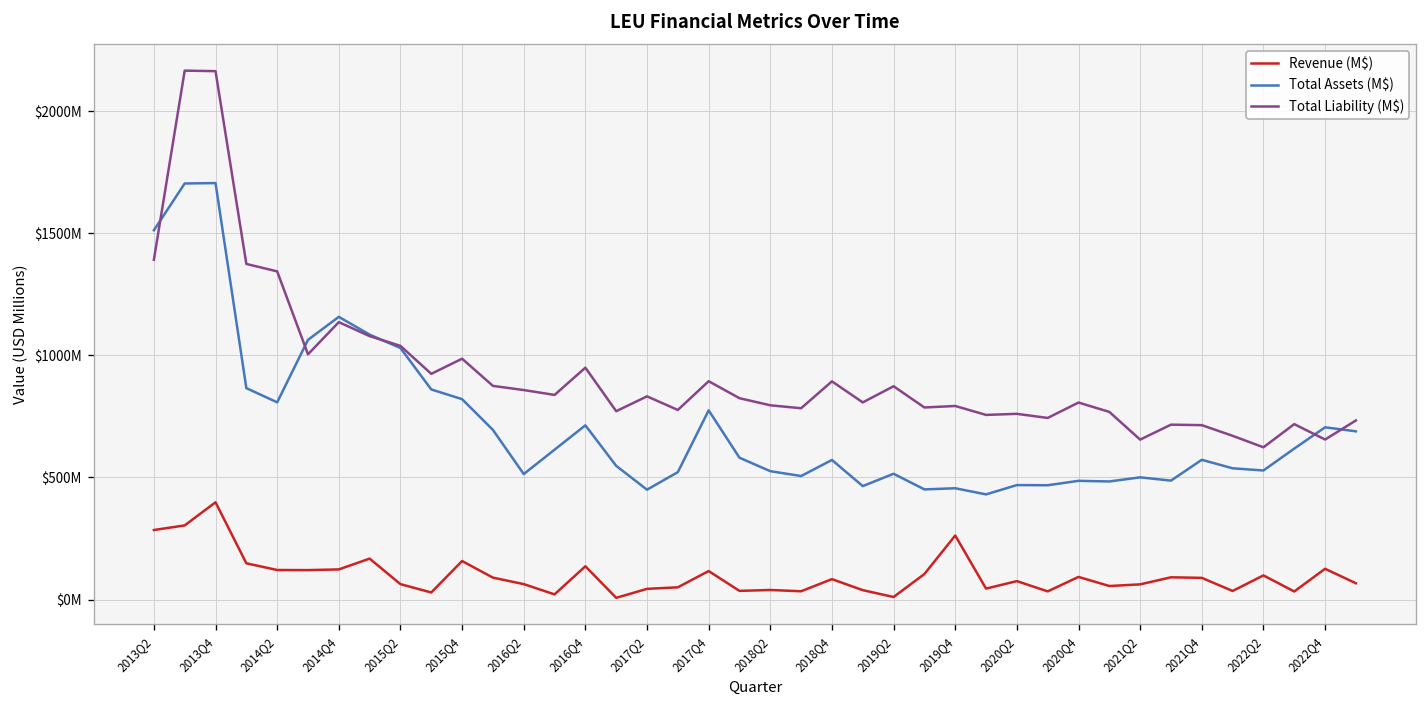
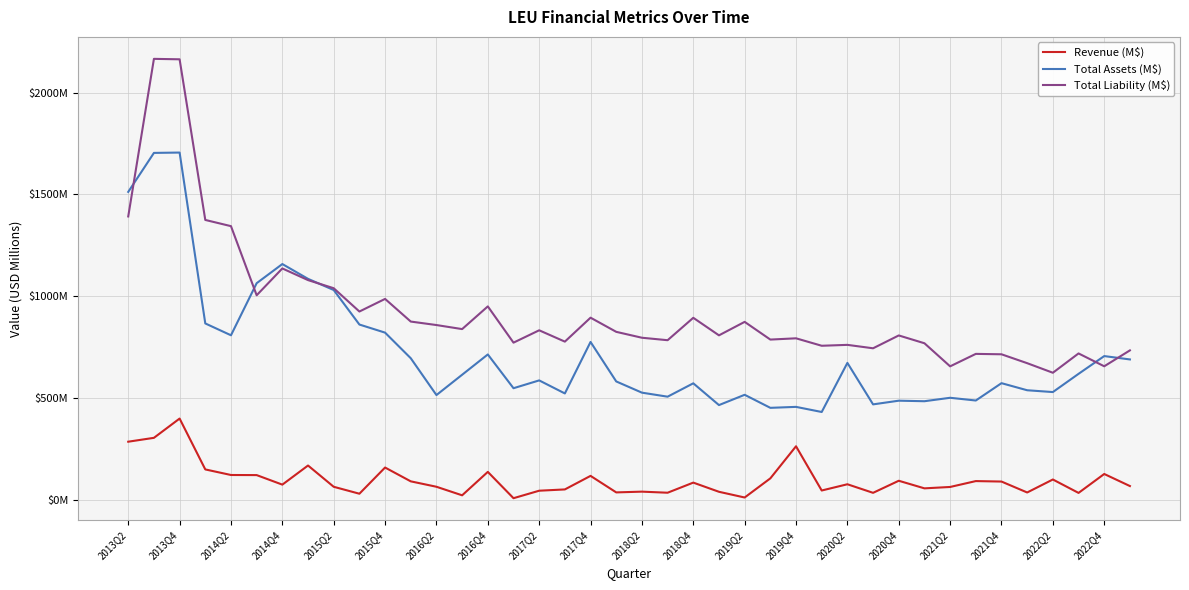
  {
    "Revenue (M$)": {
      "2013Q2": "$280000000",
      "2013Q4": "$400000000",
      "2014Q2": "$120000000",
-     "2014Q4": "$120000000",
+     "2014Q4": "$70000000",
      "2015Q2": "$60000000",
      "2015Q4": "$160000000",
      "2016Q2": "$60000000",
      "2016Q4": "$140000000",
      "2017Q2": "$40000000",
      "2017Q4": "$120000000",
      "2018Q2": "$40000000",
      "2018Q4": "$80000000",
      "2019Q2": "$10000000",
      "2019Q4": "$260000000",
      "2020Q2": "$80000000",
      "2020Q4": "$90000000",
      "2021Q2": "$60000000",
      "2021Q4": "$90000000",
      "2022Q2": "$100000000",
      "2022Q4": "$130000000"
    },
    "Total Assets (M$)": {
      "2013Q2": "$1510000000",
      "2013Q4": "$1710000000",
      "2014Q2": "$810000000",
      "2014Q4": "$1160000000",
      "2015Q4": "$820000000",
      "2016Q2": "$510000000",
      "2016Q4": "$710000000",
-     "2017Q2": "$450000000",
+     "2017Q2": "$590000000",
      "2017Q4": "$770000000",
      "2018Q2": "$530000000",
      "2018Q4": "$570000000",
      "2019Q2": "$520000000",
      "2019Q4": "$460000000",
-     "2020Q2": "$470000000",
+     "2020Q2": "$670000000",
      "2020Q4": "$490000000",
      "2021Q2": "$500000000",
      "2021Q4": "$570000000",
      "2022Q2": "$530000000",
      "2022Q4": "$710000000"
    },
    "Total Liability (M$)": {
      "2013Q2": "$1390000000",
      "2013Q4": "$2160000000",
      "2014Q2": "$1340000000",
      "2014Q4": "$1140000000",
      "2015Q4": "$990000000",
      "2016Q2": "$860000000",
      "2016Q4": "$950000000",
      "2017Q2": "$830000000",
      "2017Q4": "$890000000",
      "2018Q2": "$800000000",
      "2018Q4": "$890000000",
      "2019Q2": "$870000000",
      "2019Q4": "$790000000",
      "2020Q2": "$760000000",
      "2020Q4": "$810000000",
      "2021Q2": "$660000000",
      "2021Q4": "$710000000",
      "2022Q2": "$620000000",
      "2022Q4": "$660000000"
    }
  }
